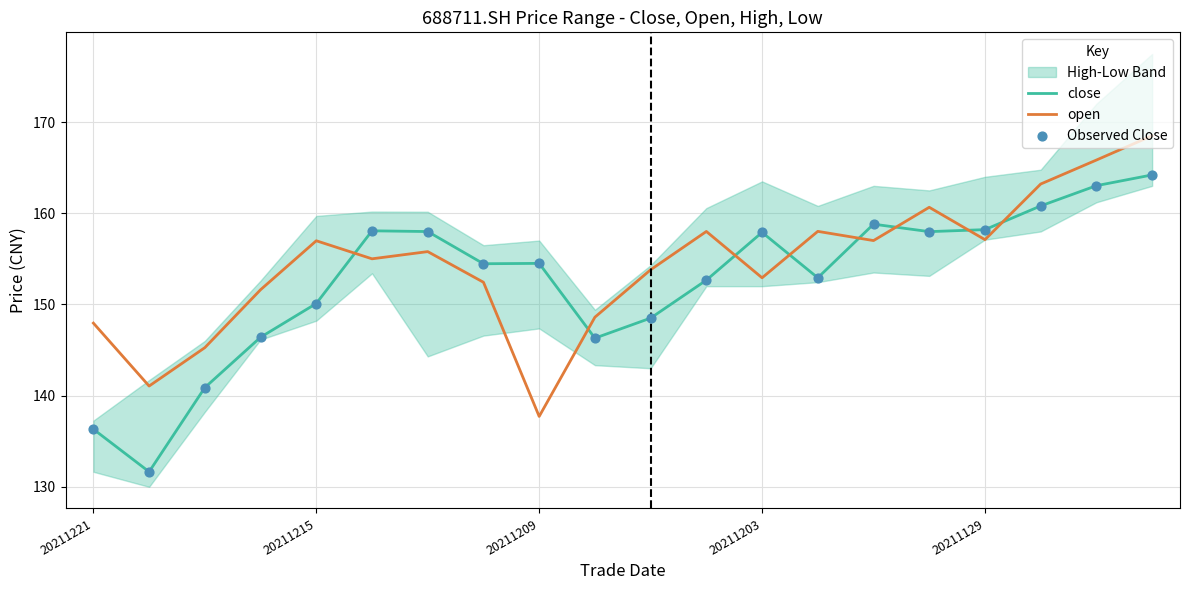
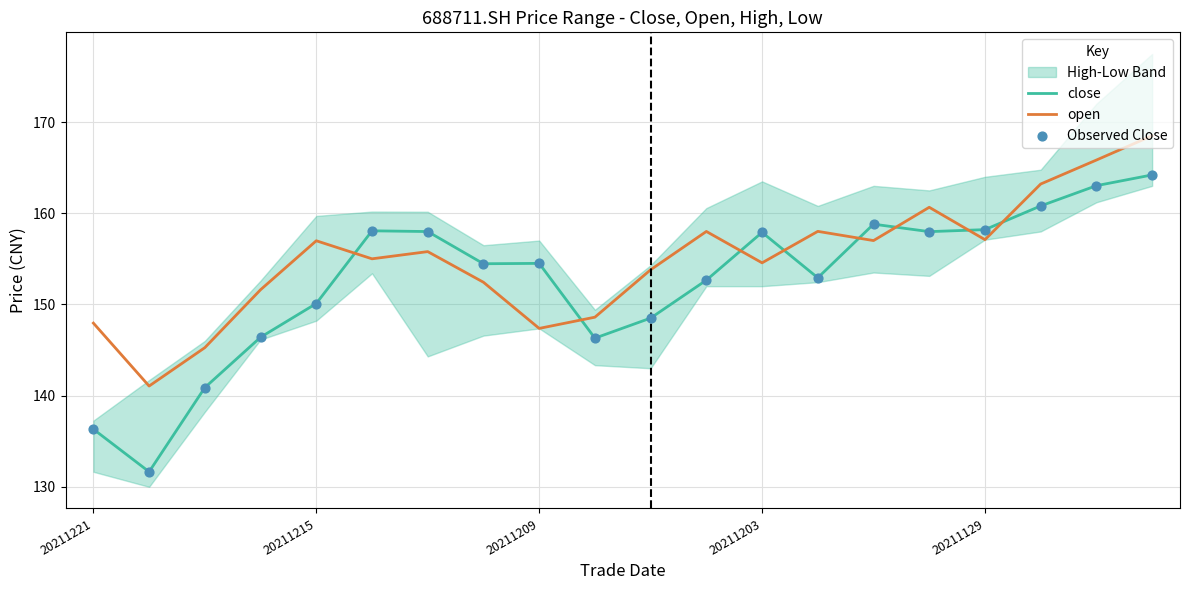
  {
    "open": {
      "20211221": 148,
      "20211215": 157,
-     "20211209": 138,
-     "20211203": 153,
+     "20211209": 147,
+     "20211203": 155,
      "20211129": 157
    }
  }
